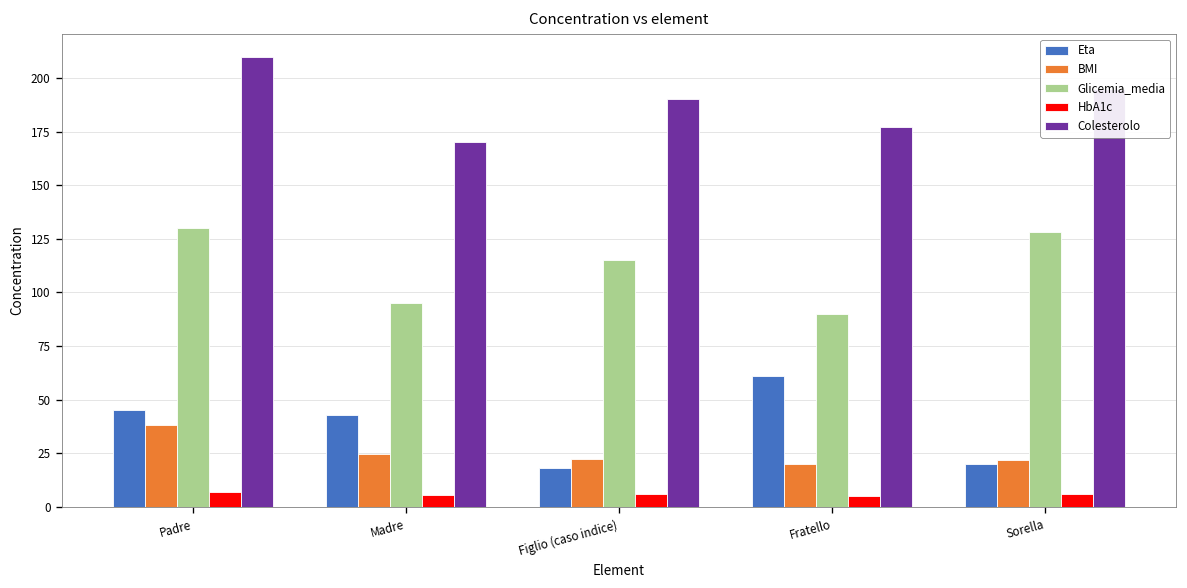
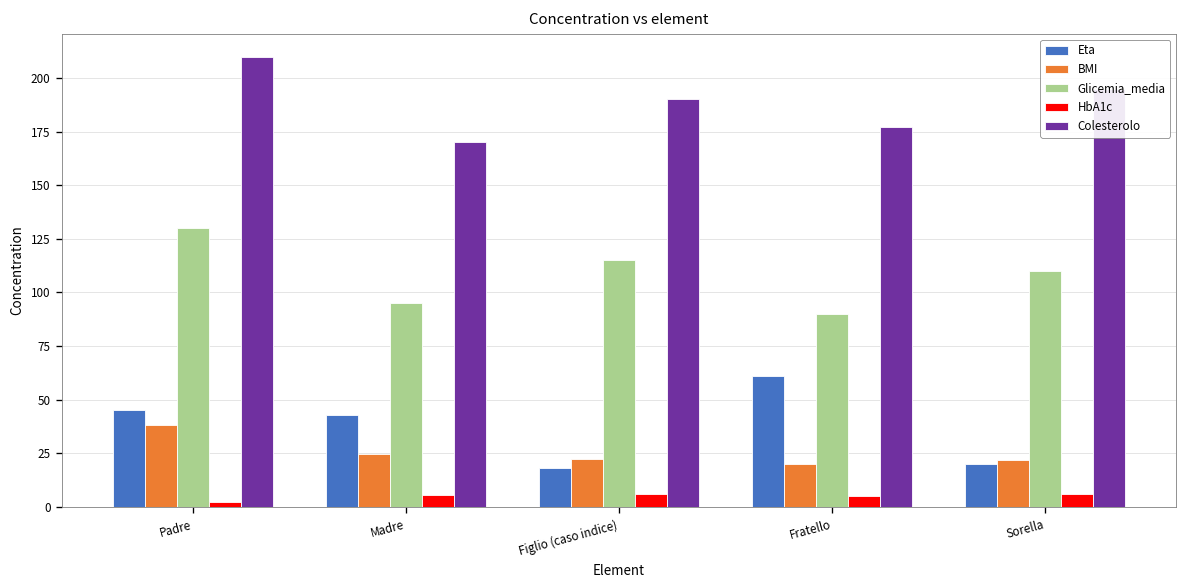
  {
    "Eta": {
      "Padre": 45,
      "Madre": 43,
      "Figlio (caso indice)": 18,
      "Fratello": 61,
      "Sorella": 20
    },
    "BMI": {
      "Padre": 38,
      "Madre": 25,
      "Figlio (caso indice)": 23,
      "Fratello": 20,
      "Sorella": 22
    },
    "Glicemia_media": {
      "Padre": 130,
      "Madre": 95,
      "Figlio (caso indice)": 115,
      "Fratello": 90,
-     "Sorella": 128
+     "Sorella": 110
    },
    "HbA1c": {
-     "Padre": 7,
+     "Padre": 2,
      "Madre": 5,
      "Figlio (caso indice)": 6,
      "Fratello": 5,
      "Sorella": 6
    },
    "Colesterolo": {
      "Padre": 210,
      "Madre": 170,
      "Figlio (caso indice)": 190,
      "Fratello": 177
    }
  }
